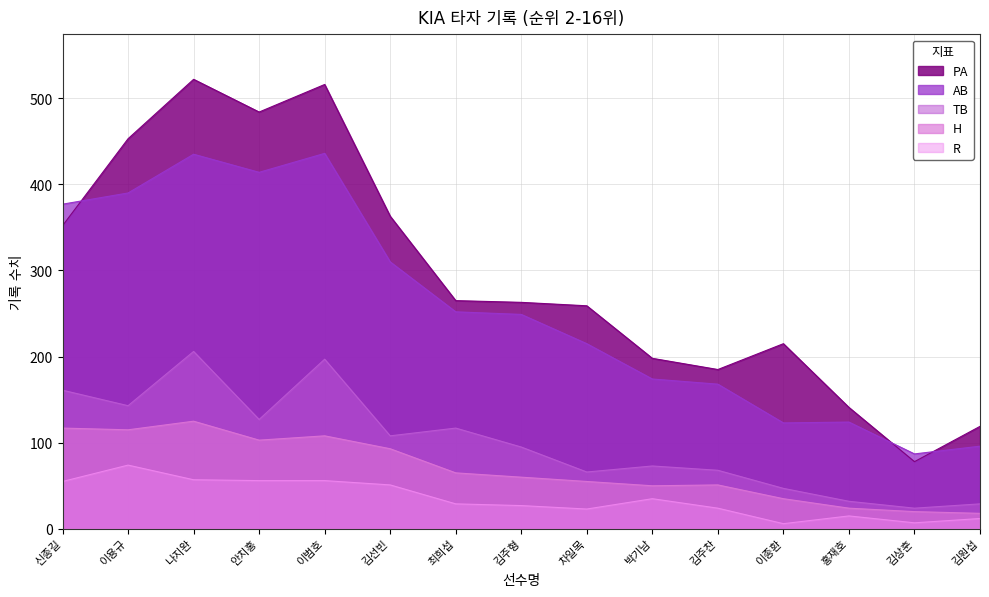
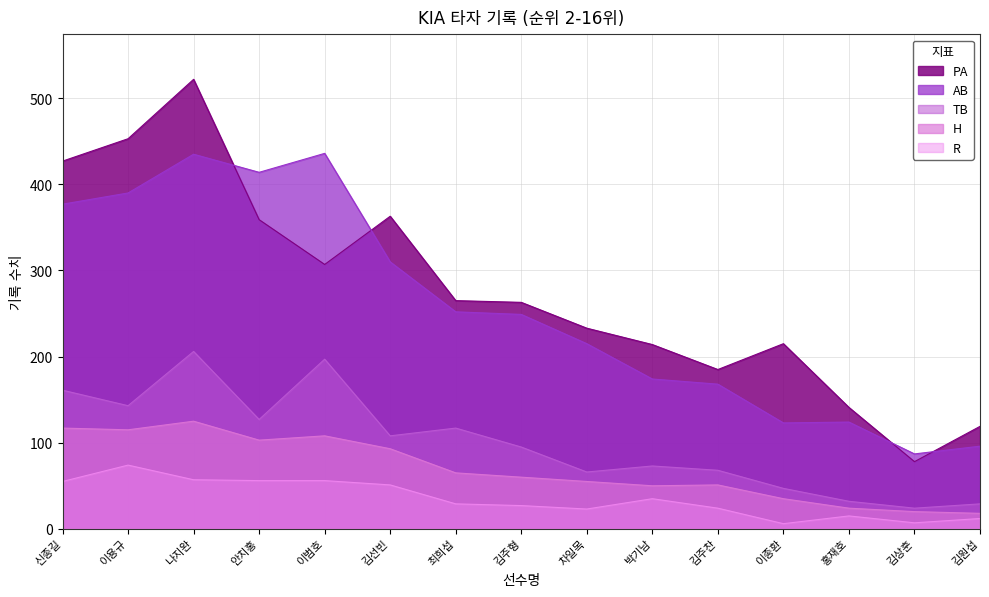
  {
    "PA": {
-     "신종길": 350,
+     "신종길": 430,
      "이용규": 450,
      "나지완": 520,
-     "안치홍": 480,
-     "이범호": 520,
+     "안치홍": 360,
+     "이범호": 310,
      "김선빈": 360,
      "최희섭": 270,
      "김주형": 260,
-     "차일목": 260,
-     "박기남": 200,
+     "차일목": 230,
+     "박기남": 210,
      "김주찬": 190,
      "이종환": 220,
      "홍재호": 140,
      "김상훈": 80,
      "김원섭": 120
    }
  }
